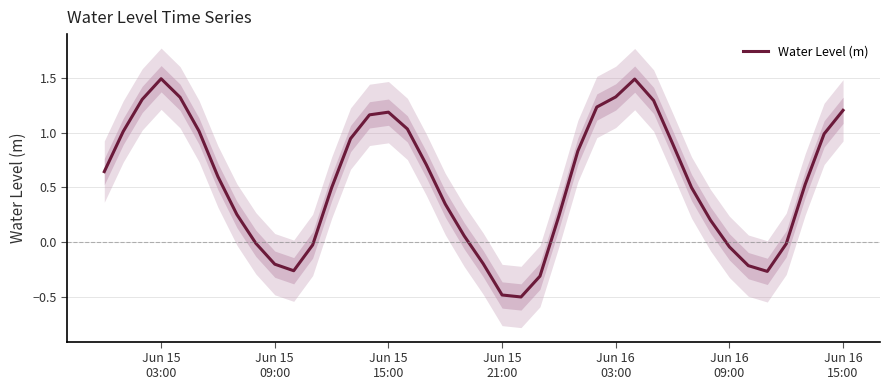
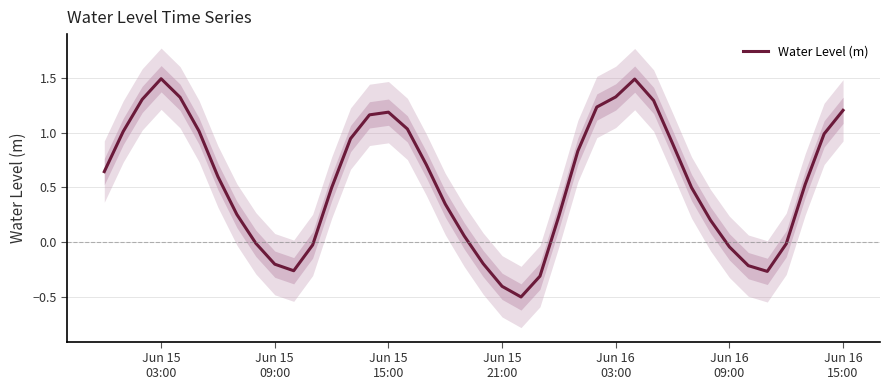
  {
    "Water Level (m)": {
      "Jun 15 03:00": 1.49,
      "Jun 15 09:00": -0.20,
      "Jun 15 15:00": 1.19,
-     "Jun 15 21:00": -0.48,
+     "Jun 15 21:00": -0.40,
      "Jun 16 03:00": 1.33,
      "Jun 16 09:00": -0.04,
      "Jun 16 15:00": 1.21
    }
  }
